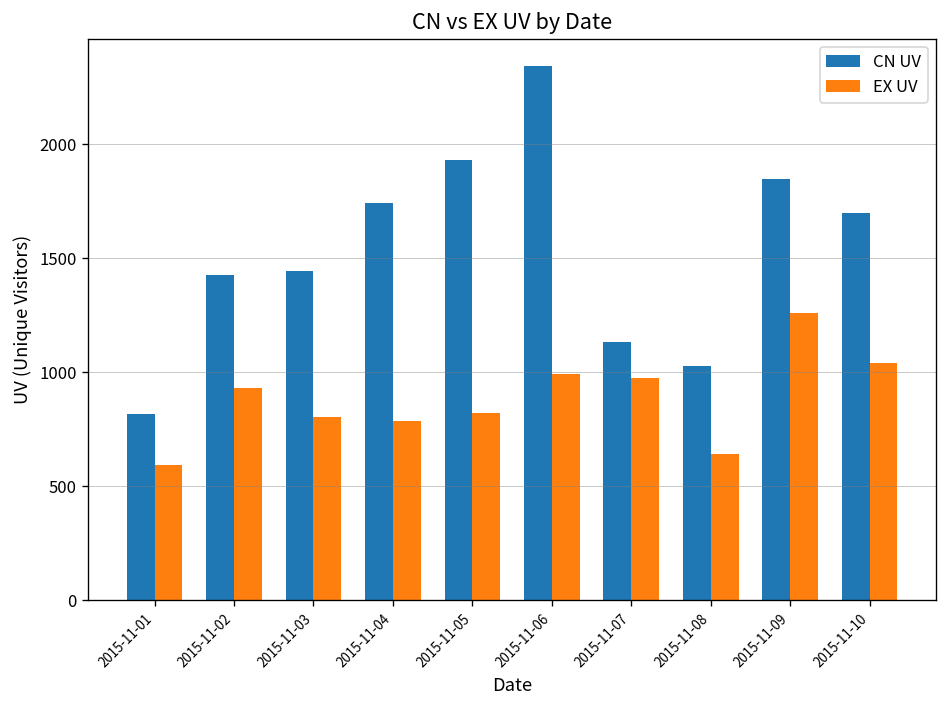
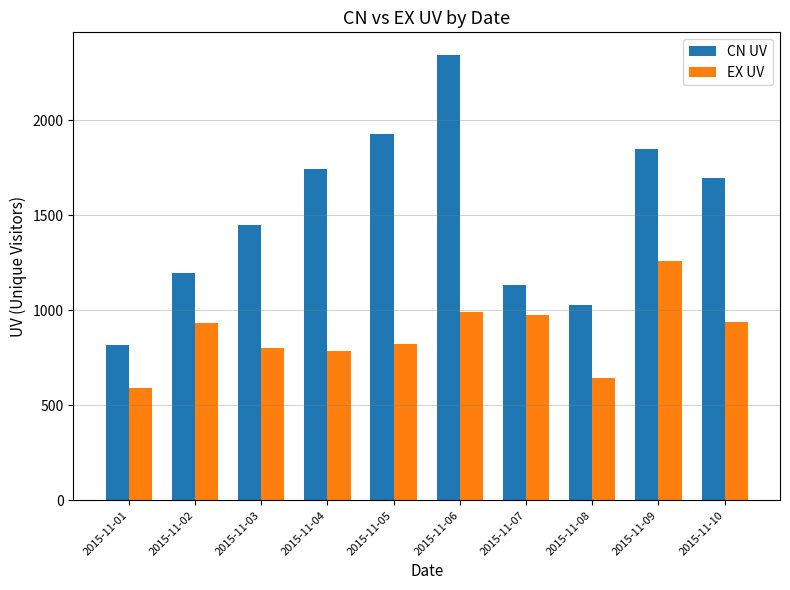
  {
    "CN UV": {
      "2015-11-01": 820,
-     "2015-11-02": 1430,
+     "2015-11-02": 1200,
      "2015-11-03": 1450,
      "2015-11-04": 1740,
      "2015-11-05": 1930,
      "2015-11-06": 2350,
      "2015-11-07": 1140,
      "2015-11-08": 1030,
      "2015-11-09": 1850,
      "2015-11-10": 1700
    },
    "EX UV": {
      "2015-11-01": 590,
      "2015-11-02": 930,
      "2015-11-03": 800,
      "2015-11-04": 790,
      "2015-11-05": 820,
      "2015-11-06": 990,
      "2015-11-07": 980,
      "2015-11-08": 640,
      "2015-11-09": 1260,
-     "2015-11-10": 1040
+     "2015-11-10": 940
    }
  }
